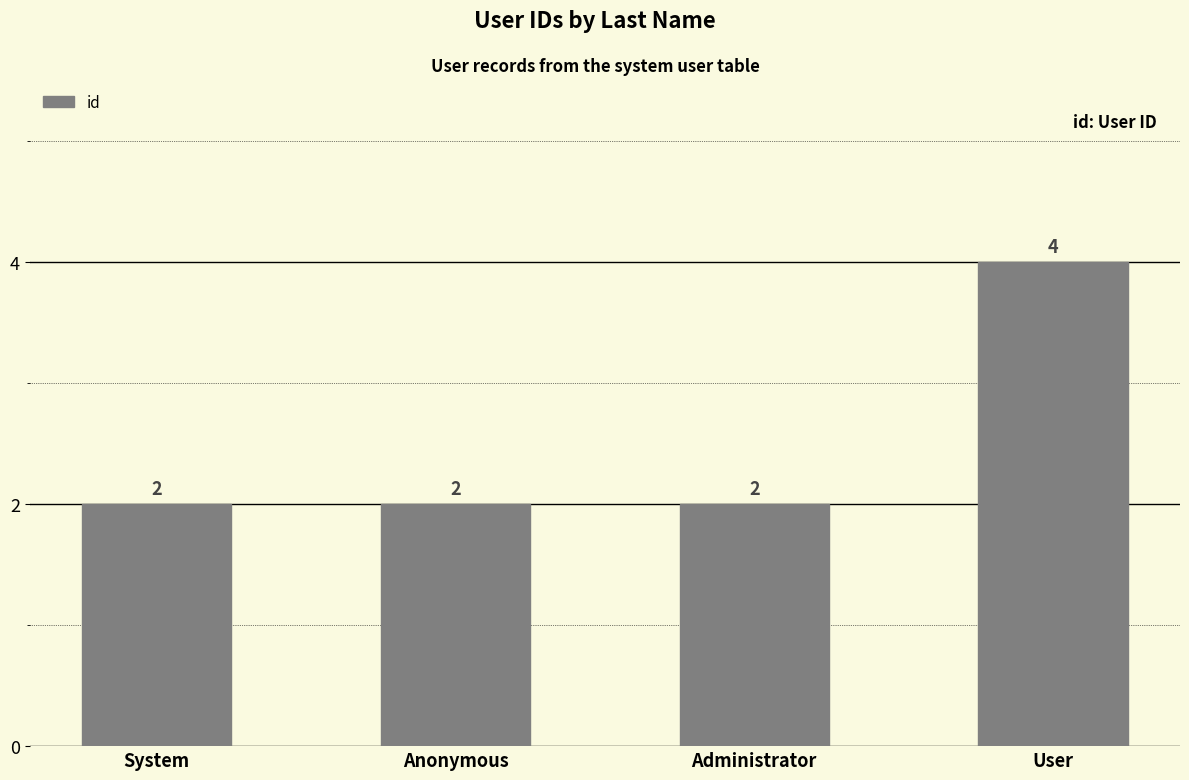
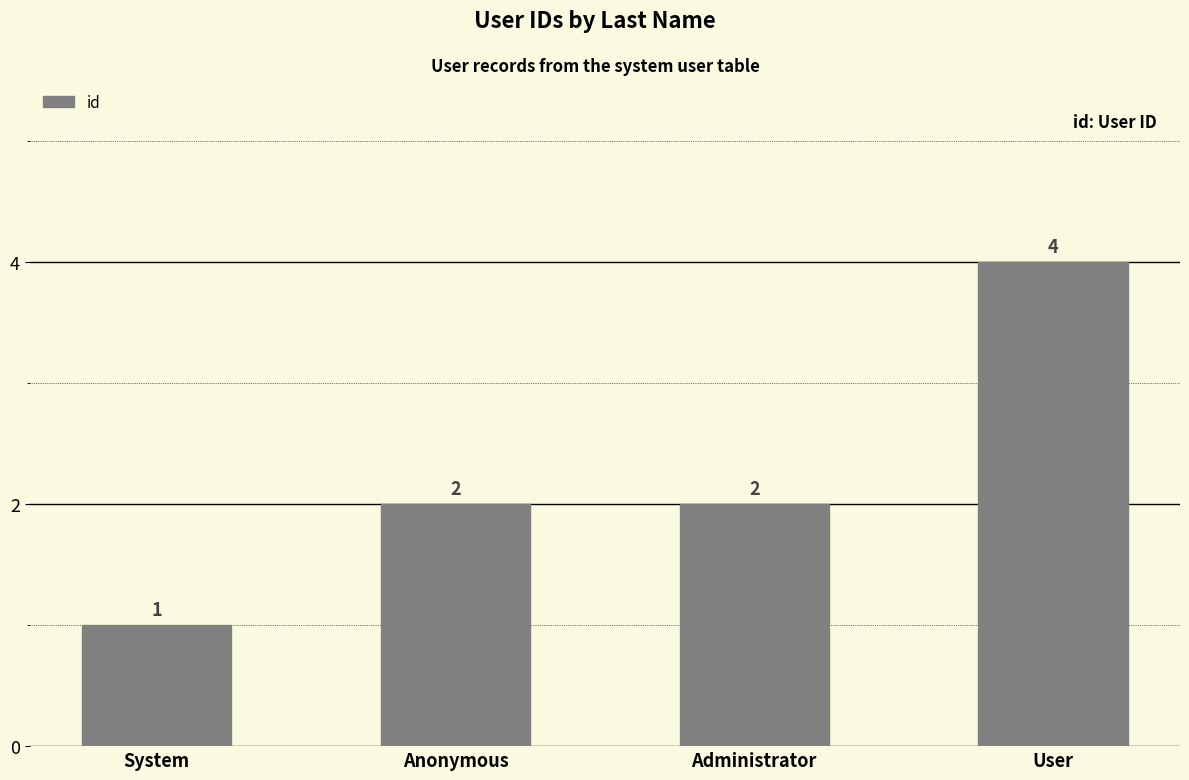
  {
-   "System": 2,
+   "System": 1,
    "Anonymous": 2,
    "Administrator": 2,
    "User": 4
  }
